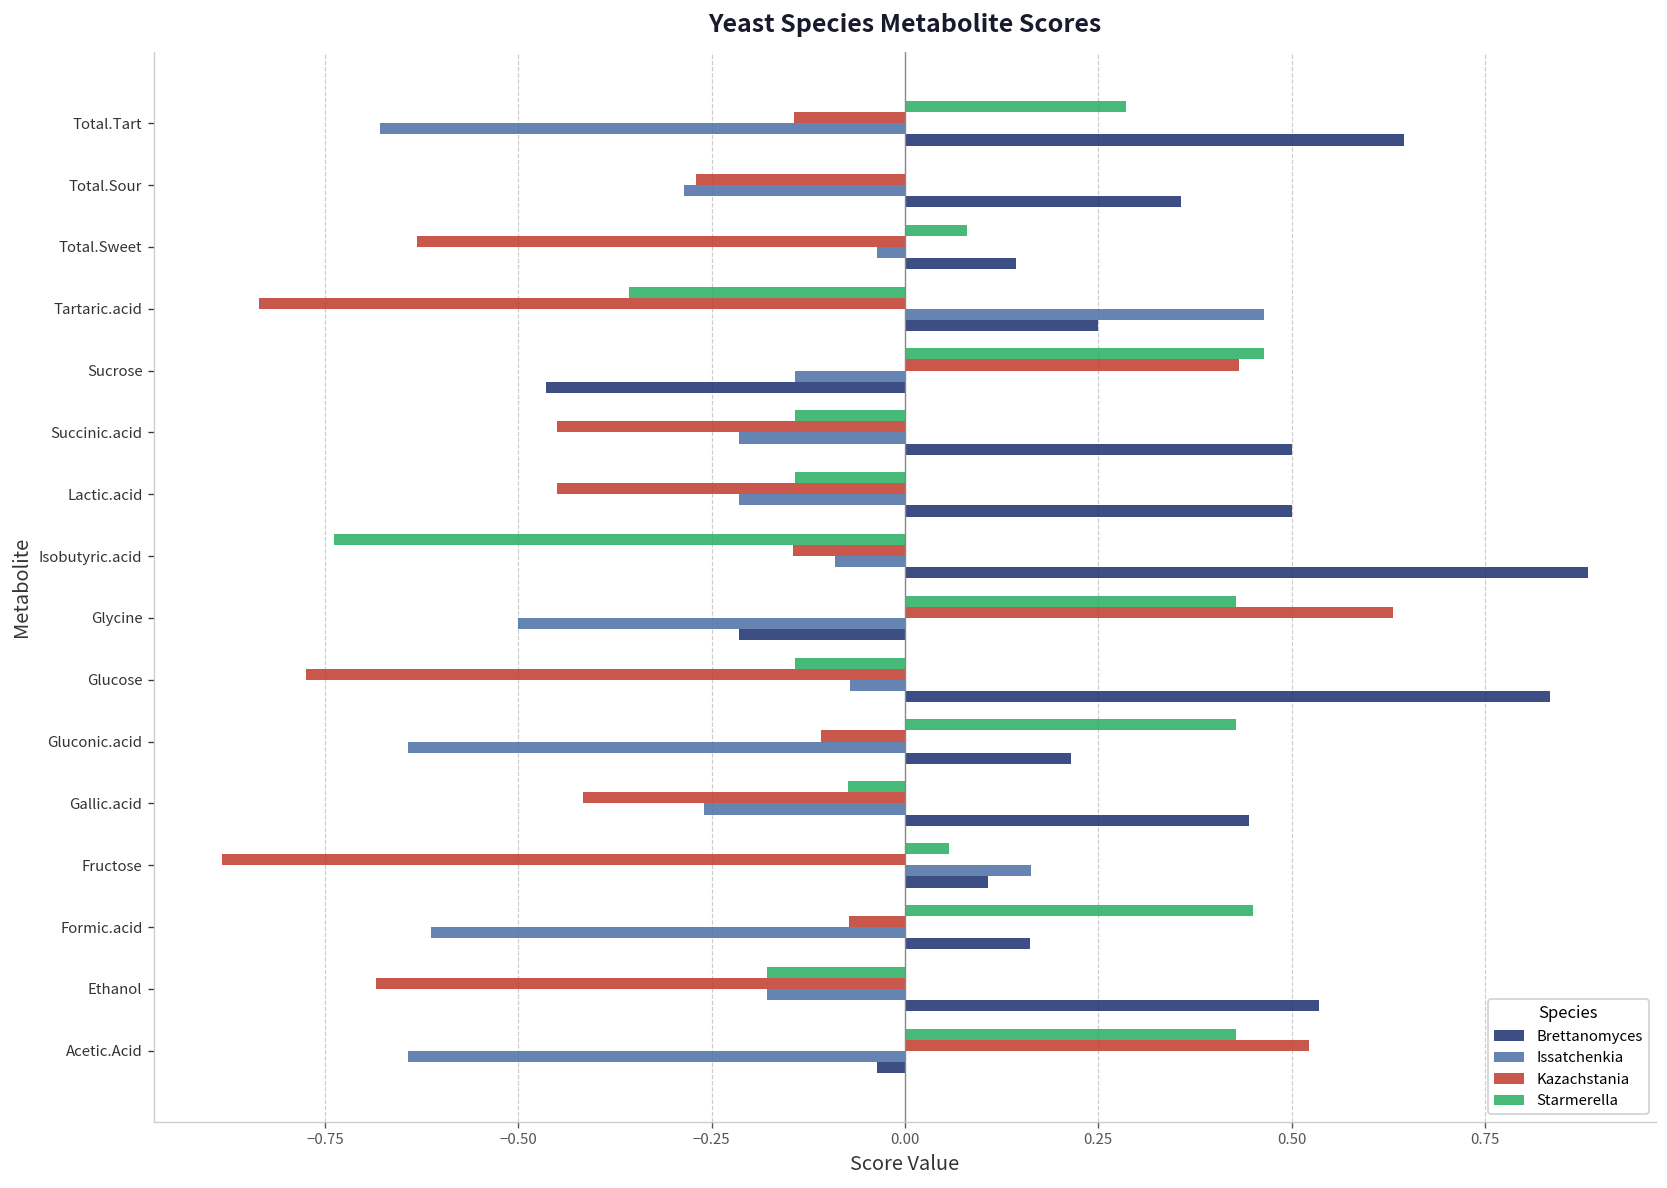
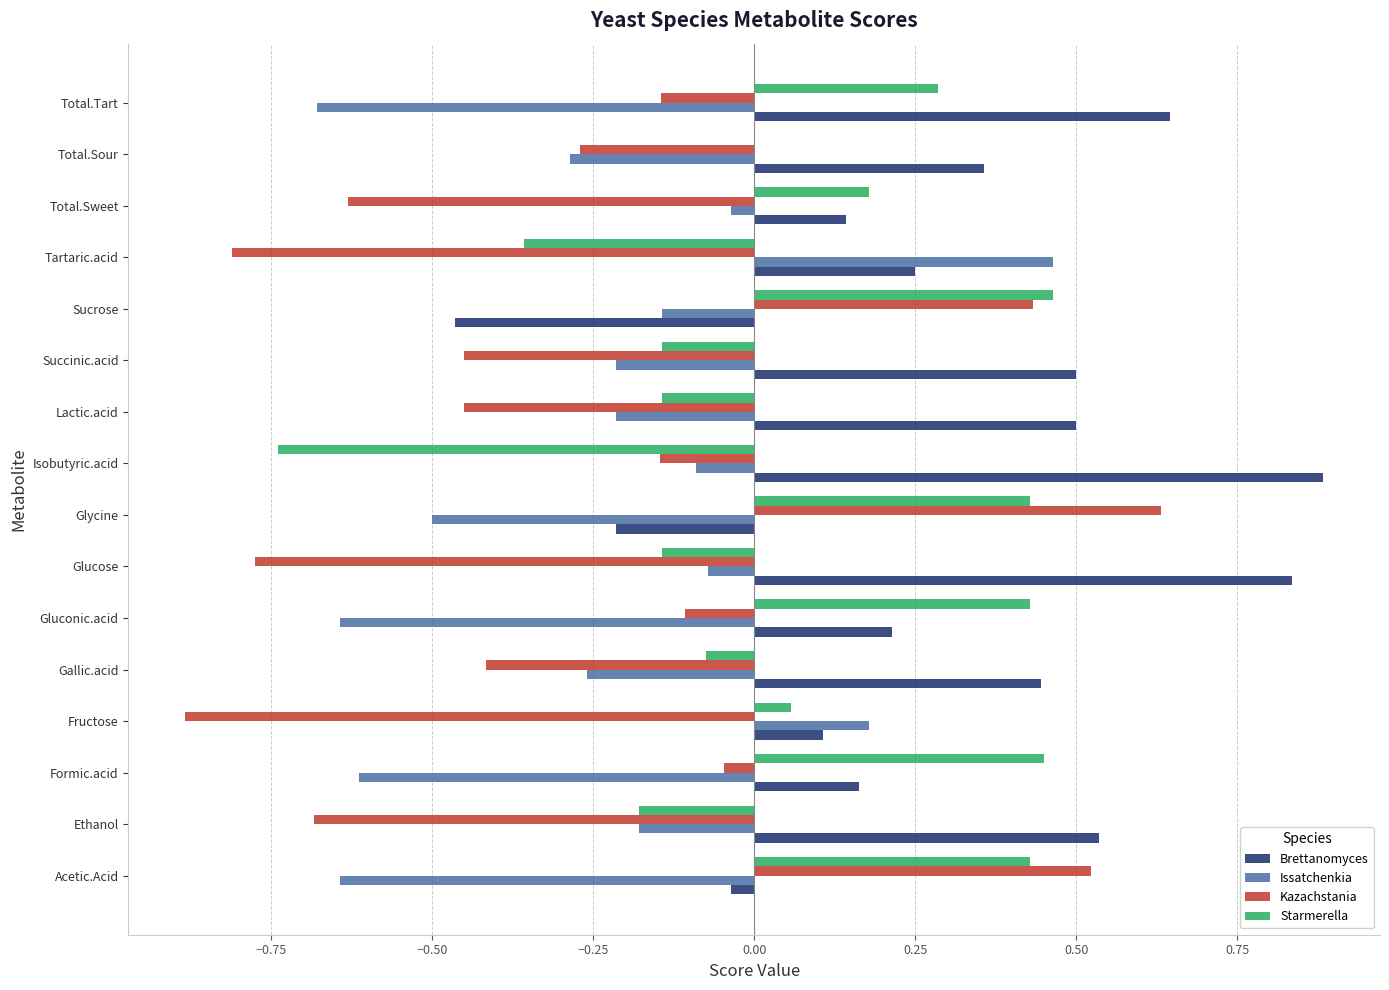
  {
    "Brettanomyces": {
      "Total.Tart": 0.65,
      "Total.Sour": 0.36,
      "Total.Sweet": 0.14,
      "Tartaric.acid": 0.25,
      "Sucrose": -0.46,
      "Succinic.acid": 0.50,
      "Lactic.acid": 0.50,
      "Isobutyric.acid": 0.88,
      "Glycine": -0.21,
      "Glucose": 0.83,
      "Gluconic.acid": 0.21,
      "Gallic.acid": 0.44,
      "Fructose": 0.11,
      "Formic.acid": 0.16,
      "Ethanol": 0.54,
      "Acetic.Acid": -0.04
    },
    "Issatchenkia": {
      "Total.Tart": -0.68,
      "Total.Sour": -0.29,
      "Total.Sweet": -0.04,
      "Tartaric.acid": 0.46,
      "Sucrose": -0.14,
      "Succinic.acid": -0.21,
      "Lactic.acid": -0.21,
      "Isobutyric.acid": -0.09,
      "Glycine": -0.50,
      "Glucose": -0.07,
      "Gluconic.acid": -0.64,
      "Gallic.acid": -0.26,
-     "Fructose": 0.16,
+     "Fructose": 0.18,
      "Formic.acid": -0.61,
      "Ethanol": -0.18,
      "Acetic.Acid": -0.64
    },
    "Kazachstania": {
      "Total.Tart": -0.14,
      "Total.Sour": -0.27,
      "Total.Sweet": -0.63,
-     "Tartaric.acid": -0.84,
+     "Tartaric.acid": -0.81,
      "Sucrose": 0.43,
      "Succinic.acid": -0.45,
      "Lactic.acid": -0.45,
      "Isobutyric.acid": -0.15,
      "Glycine": 0.63,
      "Glucose": -0.77,
      "Gluconic.acid": -0.11,
      "Gallic.acid": -0.42,
      "Fructose": -0.88,
-     "Formic.acid": -0.07,
+     "Formic.acid": -0.05,
      "Ethanol": -0.68,
      "Acetic.Acid": 0.52
    },
    "Starmerella": {
      "Total.Tart": 0.29,
      "Total.Sour": 0.00,
-     "Total.Sweet": 0.08,
+     "Total.Sweet": 0.18,
      "Tartaric.acid": -0.36,
      "Sucrose": 0.46,
      "Succinic.acid": -0.14,
      "Lactic.acid": -0.14,
      "Isobutyric.acid": -0.74,
      "Glycine": 0.43,
      "Glucose": -0.14,
      "Gluconic.acid": 0.43,
      "Gallic.acid": -0.07,
      "Fructose": 0.06,
      "Formic.acid": 0.45,
      "Ethanol": -0.18,
      "Acetic.Acid": 0.43
    }
  }
